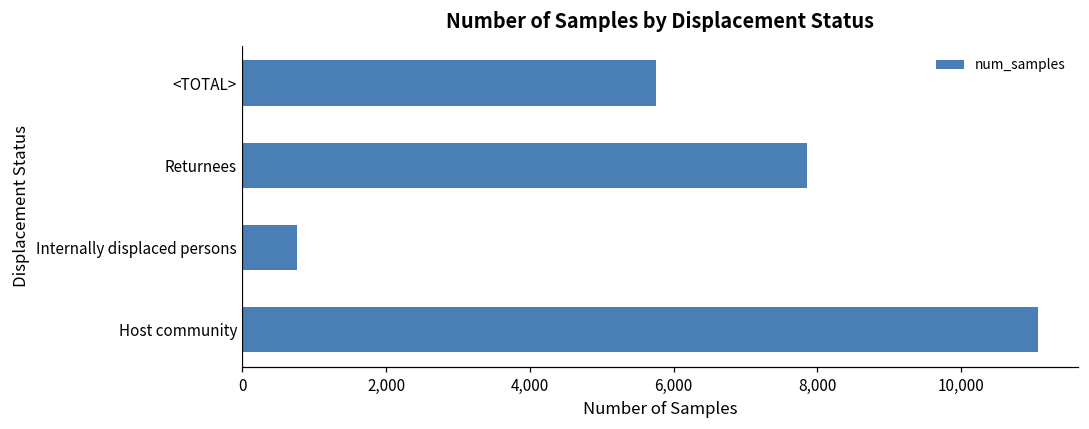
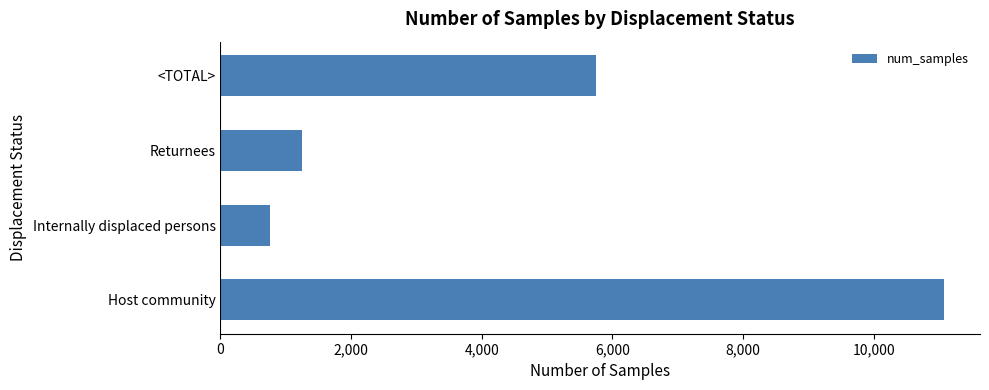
  {
    "<TOTAL>": "5,800",
-   "Returnees": "7,900",
+   "Returnees": "1,300",
    "Internally displaced persons": "800",
    "Host community": "11,100"
  }
